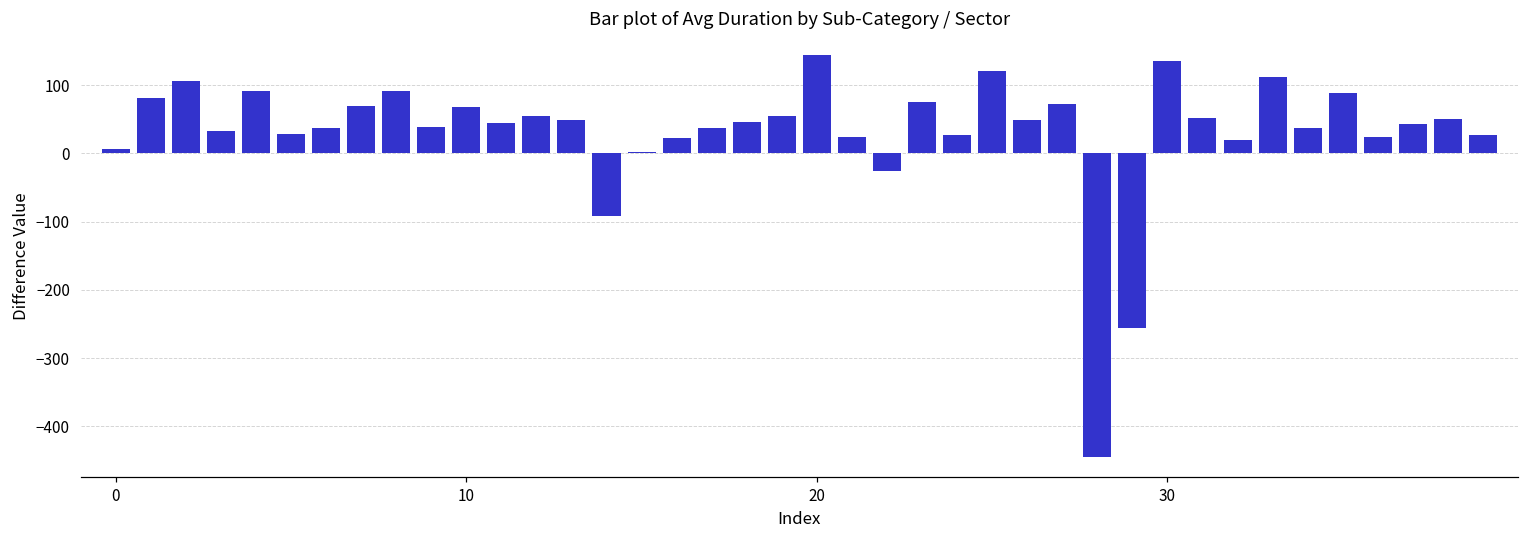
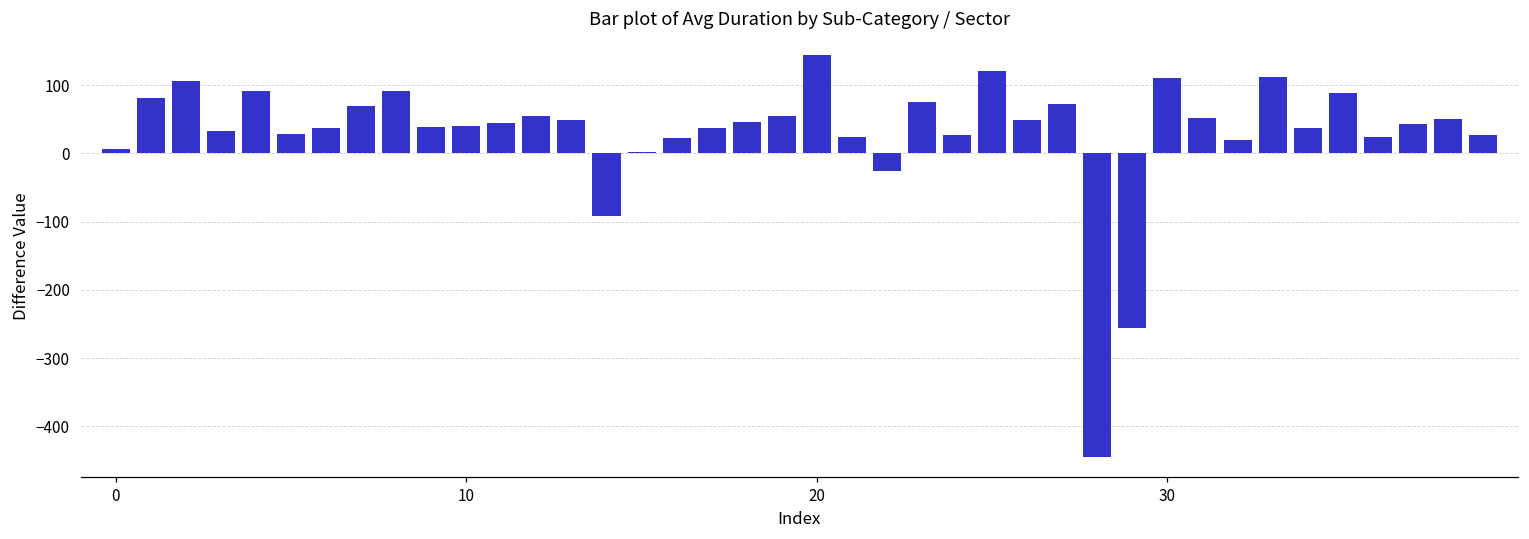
  {
    "0": 10,
-   "10": 70,
+   "10": 40,
    "20": 150,
-   "30": 140
+   "30": 110
  }
